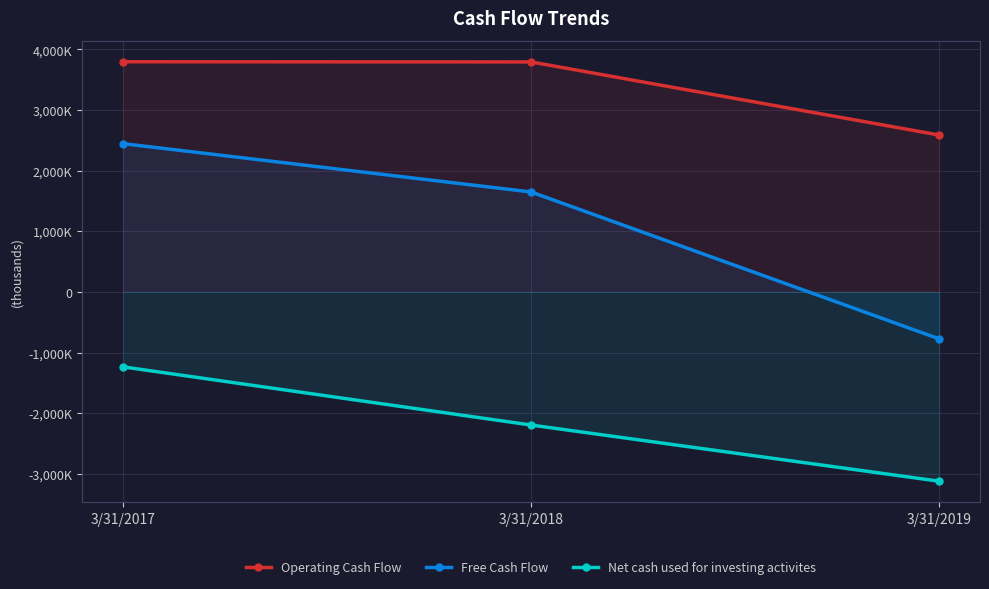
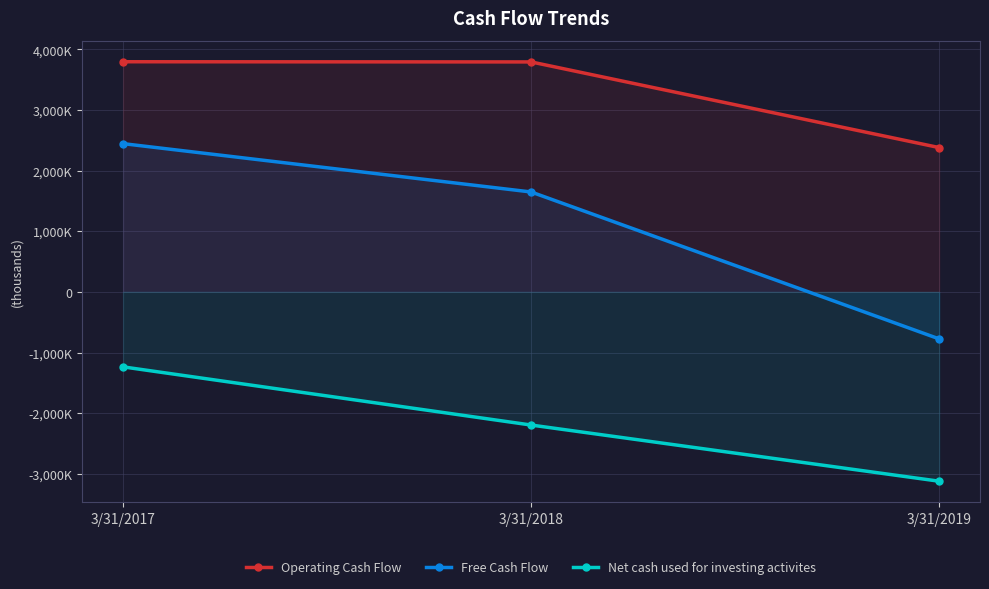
  {
    "Operating Cash Flow": {
      "3/31/2017": "3,800,000",
      "3/31/2018": "3,800,000",
-     "3/31/2019": "2,600,000"
+     "3/31/2019": "2,400,000"
    }
  }
